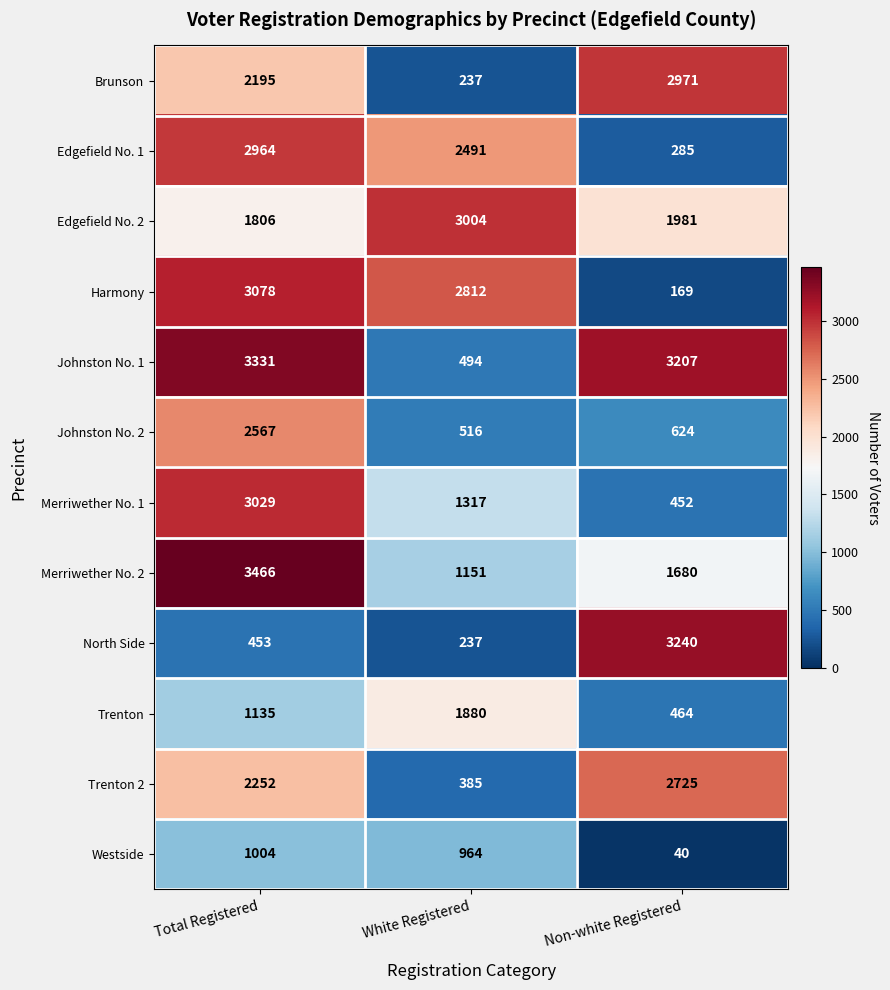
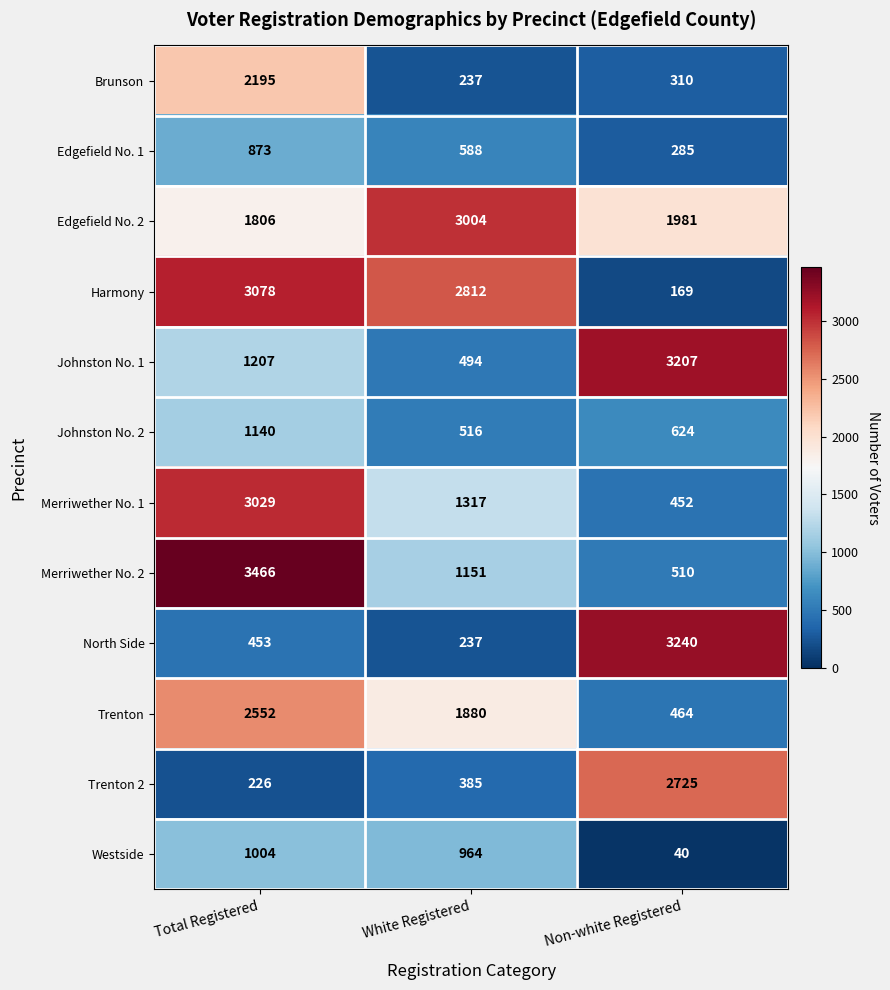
  {
    "Brunson": {
      "Total Registered": 2195,
      "White Registered": 237,
-     "Non-white Registered": 2971
+     "Non-white Registered": 310
    },
    "Edgefield No. 1": {
-     "Total Registered": 2964,
-     "White Registered": 2491,
+     "Total Registered": 873,
+     "White Registered": 588,
      "Non-white Registered": 285
    },
    "Edgefield No. 2": {
      "Total Registered": 1806,
      "White Registered": 3004,
      "Non-white Registered": 1981
    },
    "Harmony": {
      "Total Registered": 3078,
      "White Registered": 2812,
      "Non-white Registered": 169
    },
    "Johnston No. 1": {
-     "Total Registered": 3331,
+     "Total Registered": 1207,
      "White Registered": 494,
      "Non-white Registered": 3207
    },
    "Johnston No. 2": {
-     "Total Registered": 2567,
+     "Total Registered": 1140,
      "White Registered": 516,
      "Non-white Registered": 624
    },
    "Merriwether No. 1": {
      "Total Registered": 3029,
      "White Registered": 1317,
      "Non-white Registered": 452
    },
    "Merriwether No. 2": {
      "Total Registered": 3466,
      "White Registered": 1151,
-     "Non-white Registered": 1680
+     "Non-white Registered": 510
    },
    "North Side": {
      "Total Registered": 453,
      "White Registered": 237,
      "Non-white Registered": 3240
    },
    "Trenton": {
-     "Total Registered": 1135,
+     "Total Registered": 2552,
      "White Registered": 1880,
      "Non-white Registered": 464
    },
    "Trenton 2": {
-     "Total Registered": 2252,
+     "Total Registered": 226,
      "White Registered": 385,
      "Non-white Registered": 2725
    },
    "Westside": {
      "Total Registered": 1004,
      "White Registered": 964,
      "Non-white Registered": 40
    }
  }
